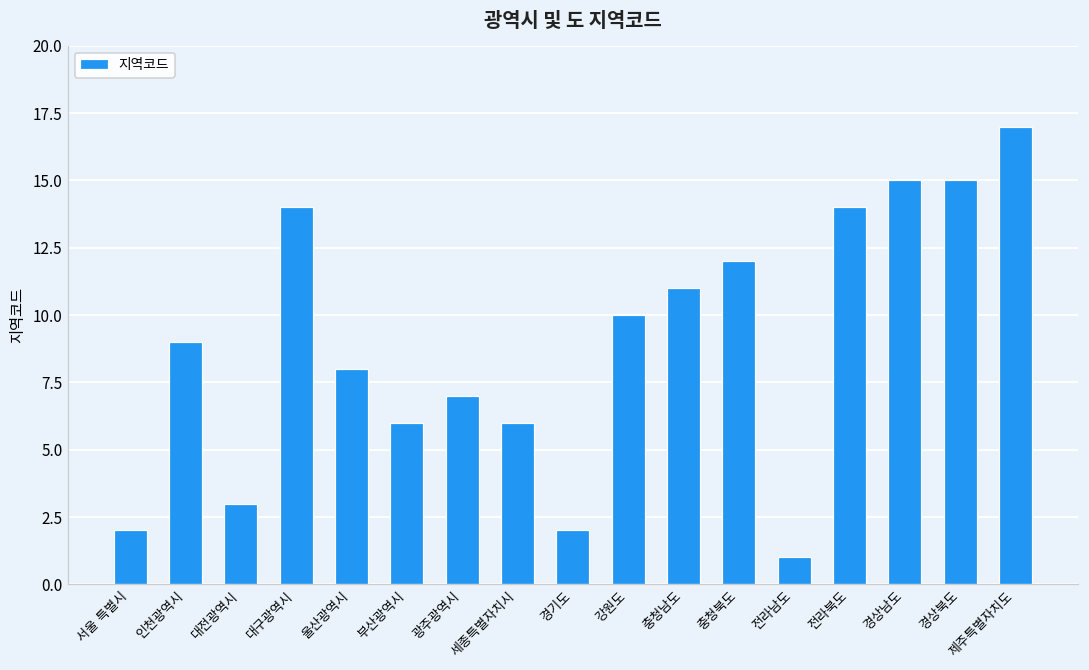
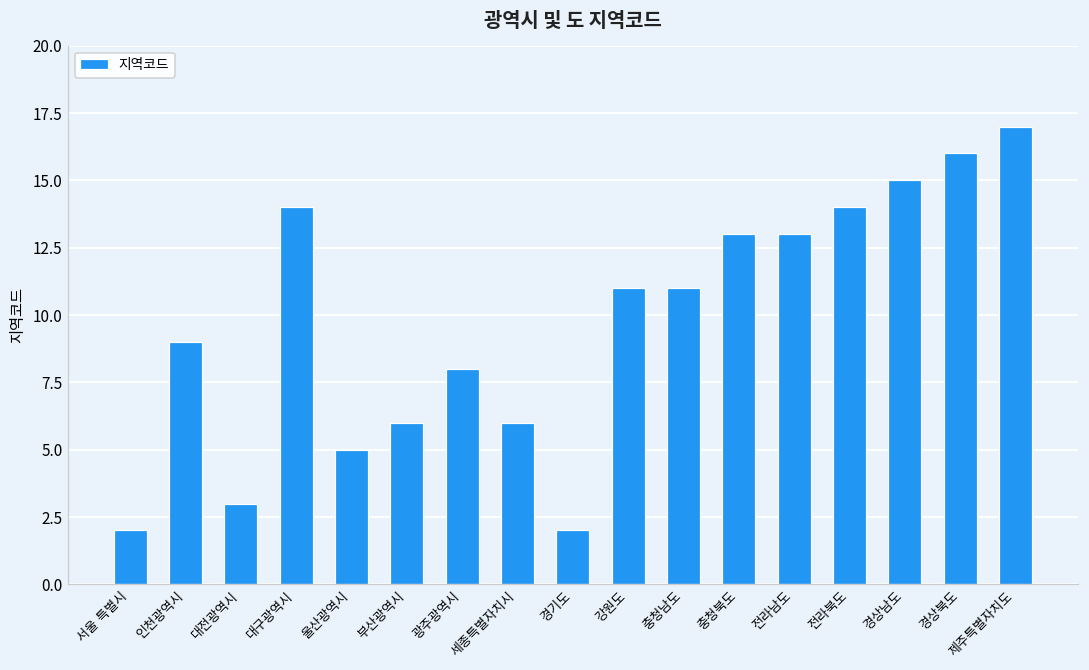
  {
    "서울 특별시": 2,
    "인천광역시": 9,
    "대전광역시": 3,
    "대구광역시": 14,
-   "울산광역시": 8,
+   "울산광역시": 5,
    "부산광역시": 6,
-   "광주광역시": 7,
+   "광주광역시": 8,
    "세종특별자치시": 6,
    "경기도": 2,
-   "강원도": 10,
+   "강원도": 11,
    "충청남도": 11,
-   "충청북도": 12,
-   "전라남도": 1,
+   "충청북도": 13,
+   "전라남도": 13,
    "전라북도": 14,
    "경상남도": 15,
-   "경상북도": 15,
+   "경상북도": 16,
    "제주특별자치도": 17
  }
